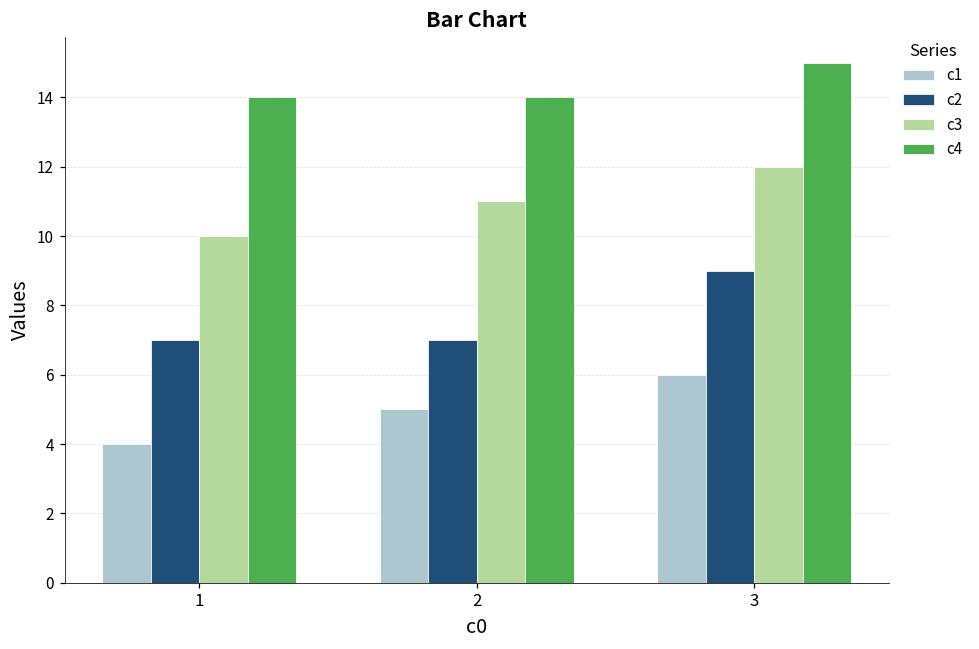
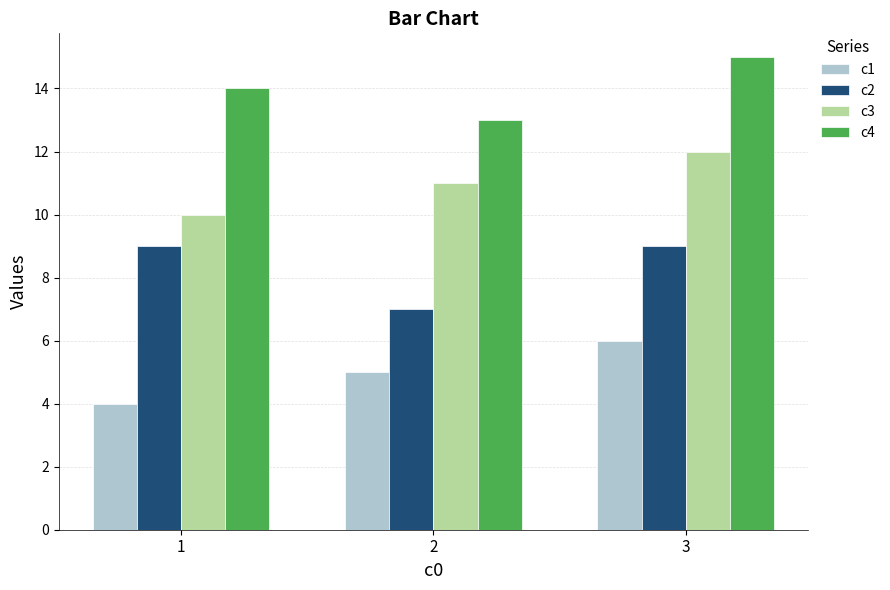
  {
    "c2": {
-     "1": 7,
+     "1": 9,
      "2": 7,
      "3": 9
    },
    "c4": {
      "1": 14,
-     "2": 14,
+     "2": 13,
      "3": 15
    }
  }
